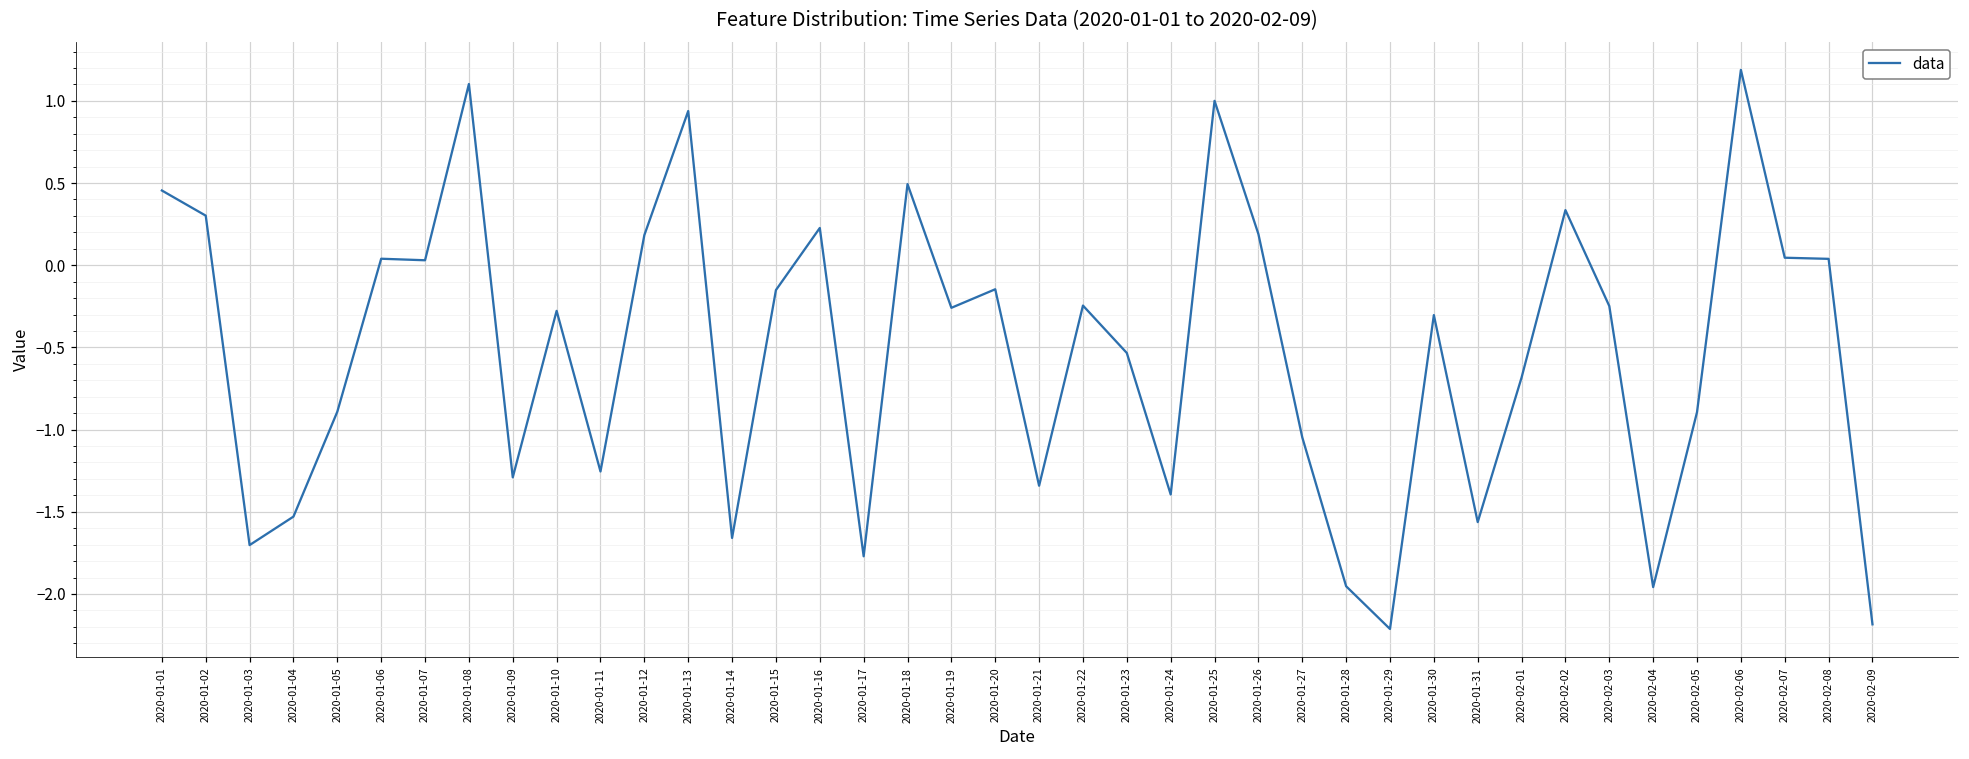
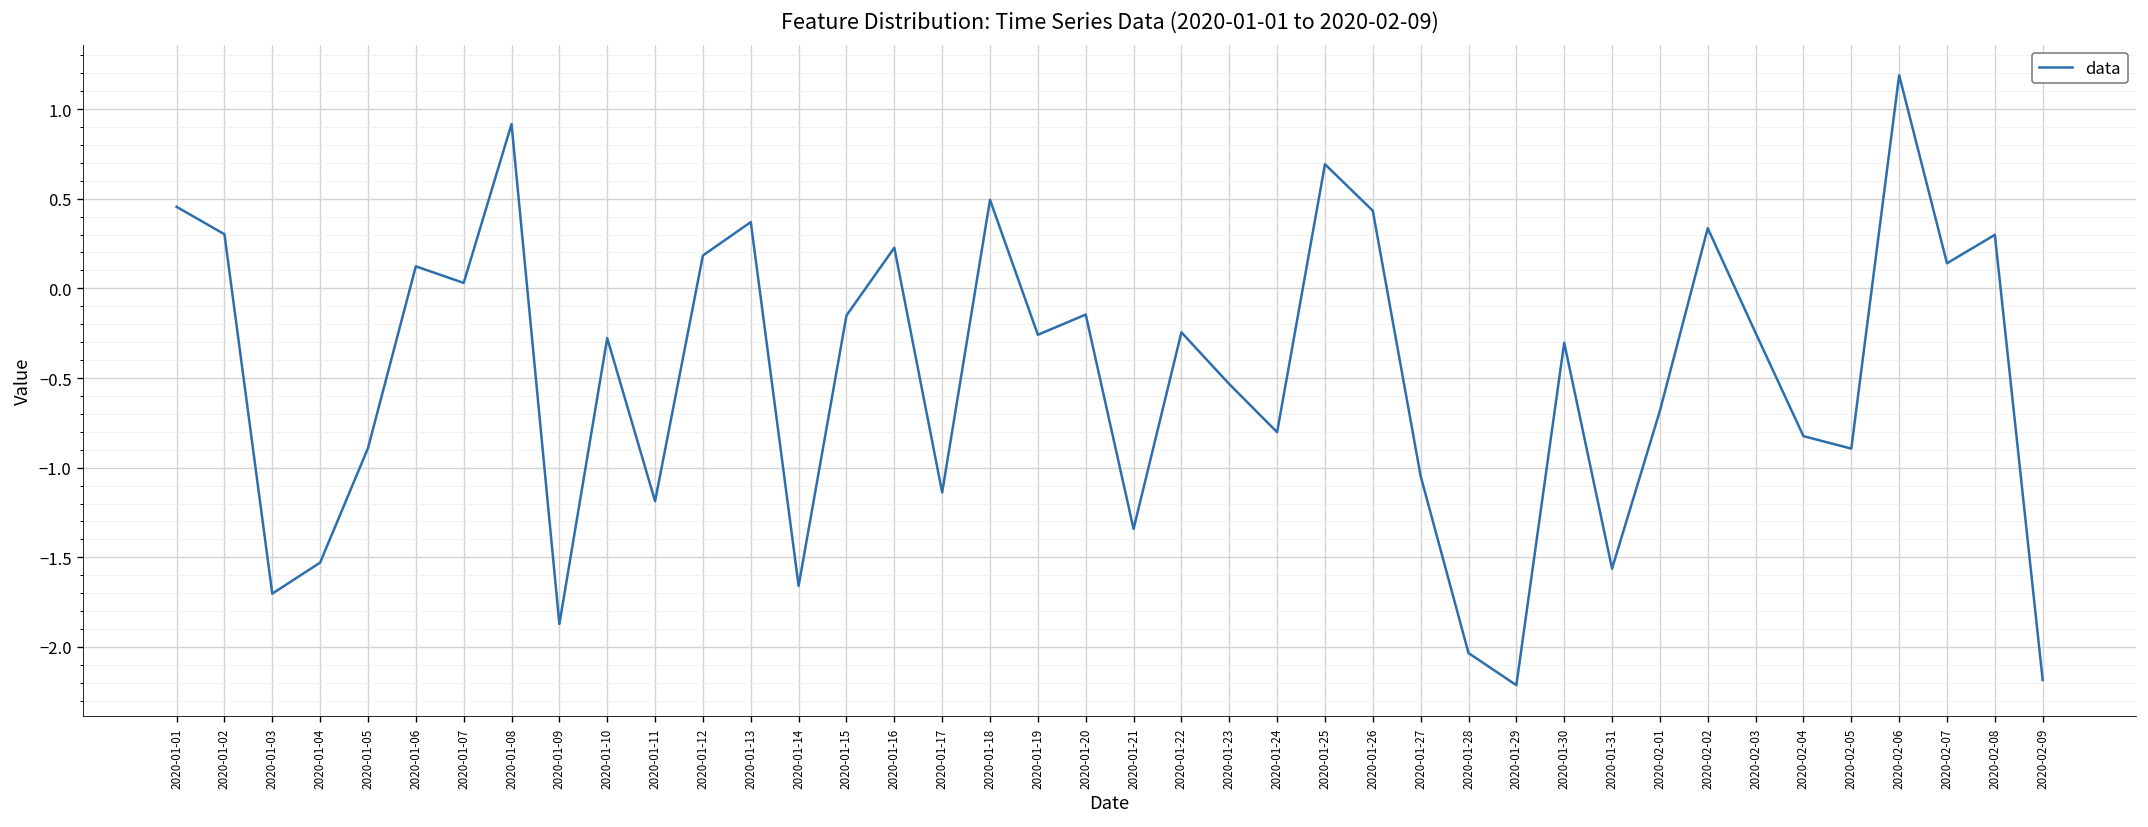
  {
    "2020-01-01": 0.45,
    "2020-01-02": 0.30,
    "2020-01-03": -1.70,
    "2020-01-04": -1.53,
    "2020-01-05": -0.89,
-   "2020-01-06": 0.04,
+   "2020-01-06": 0.12,
    "2020-01-07": 0.03,
-   "2020-01-08": 1.10,
-   "2020-01-09": -1.29,
+   "2020-01-08": 0.92,
+   "2020-01-09": -1.87,
    "2020-01-10": -0.28,
-   "2020-01-11": -1.25,
+   "2020-01-11": -1.19,
    "2020-01-12": 0.18,
-   "2020-01-13": 0.94,
+   "2020-01-13": 0.37,
    "2020-01-14": -1.66,
    "2020-01-15": -0.15,
    "2020-01-16": 0.23,
-   "2020-01-17": -1.77,
+   "2020-01-17": -1.14,
    "2020-01-18": 0.49,
    "2020-01-19": -0.26,
    "2020-01-20": -0.15,
    "2020-01-21": -1.34,
    "2020-01-22": -0.25,
    "2020-01-23": -0.53,
-   "2020-01-24": -1.39,
-   "2020-01-25": 1.00,
-   "2020-01-26": 0.19,
+   "2020-01-24": -0.80,
+   "2020-01-25": 0.69,
+   "2020-01-26": 0.43,
    "2020-01-27": -1.05,
-   "2020-01-28": -1.95,
+   "2020-01-28": -2.03,
    "2020-01-29": -2.21,
    "2020-01-30": -0.30,
    "2020-01-31": -1.56,
    "2020-02-01": -0.68,
    "2020-02-02": 0.34,
    "2020-02-03": -0.25,
-   "2020-02-04": -1.96,
+   "2020-02-04": -0.82,
    "2020-02-05": -0.89,
    "2020-02-06": 1.19,
-   "2020-02-07": 0.05,
-   "2020-02-08": 0.04,
+   "2020-02-07": 0.14,
+   "2020-02-08": 0.30,
    "2020-02-09": -2.18
  }
